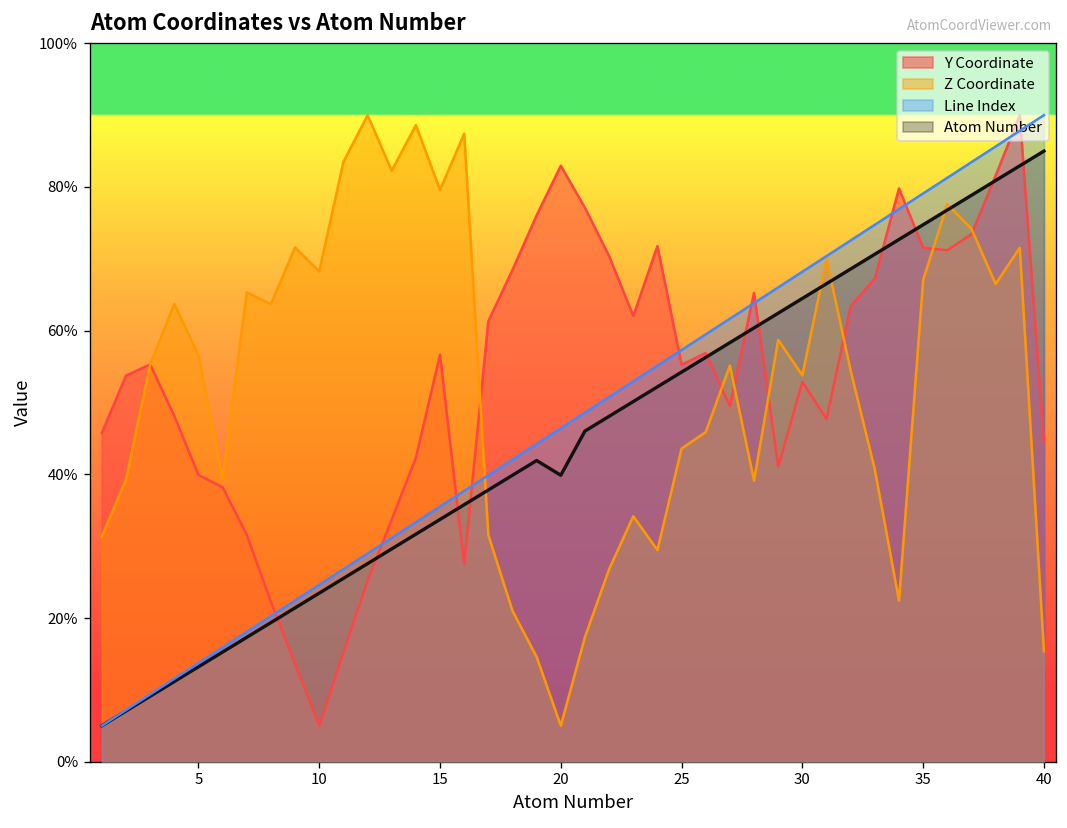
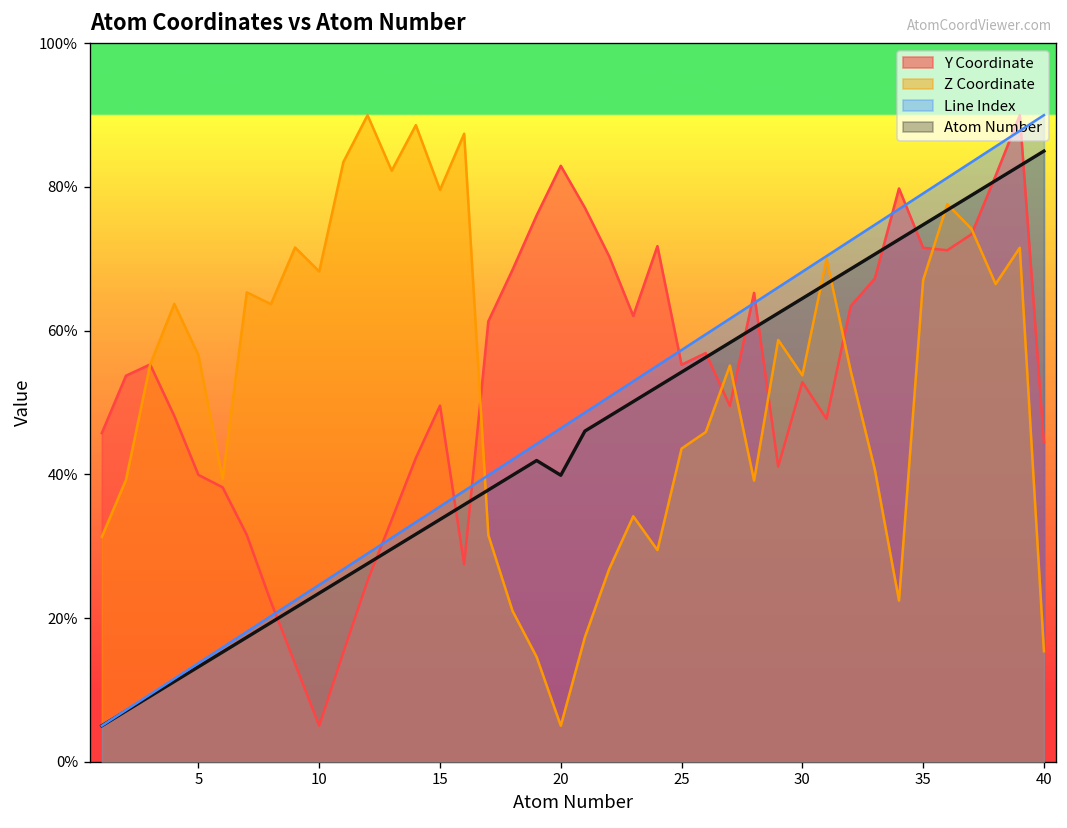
  {
    "Y Coordinate": {
      "5": "40%",
      "10": "5%",
-     "15": "57%",
+     "15": "50%",
      "20": "83%",
      "25": "55%",
      "30": "53%",
      "35": "72%",
      "40": "44%"
    },
    "Z Coordinate": {
      "5": "57%",
      "10": "68%",
      "15": "80%",
      "20": "5%",
      "25": "44%",
      "30": "54%",
      "35": "67%",
      "40": "15%"
    },
    "Line Index": {
      "5": "14%",
      "10": "25%",
      "15": "36%",
      "20": "46%",
      "25": "57%",
      "30": "68%",
      "35": "79%"
    },
    "Atom Number": {
      "5": "13%",
      "10": "23%",
      "15": "34%",
      "20": "40%",
      "25": "54%",
      "30": "64%",
      "35": "75%",
      "40": "85%"
    }
  }
